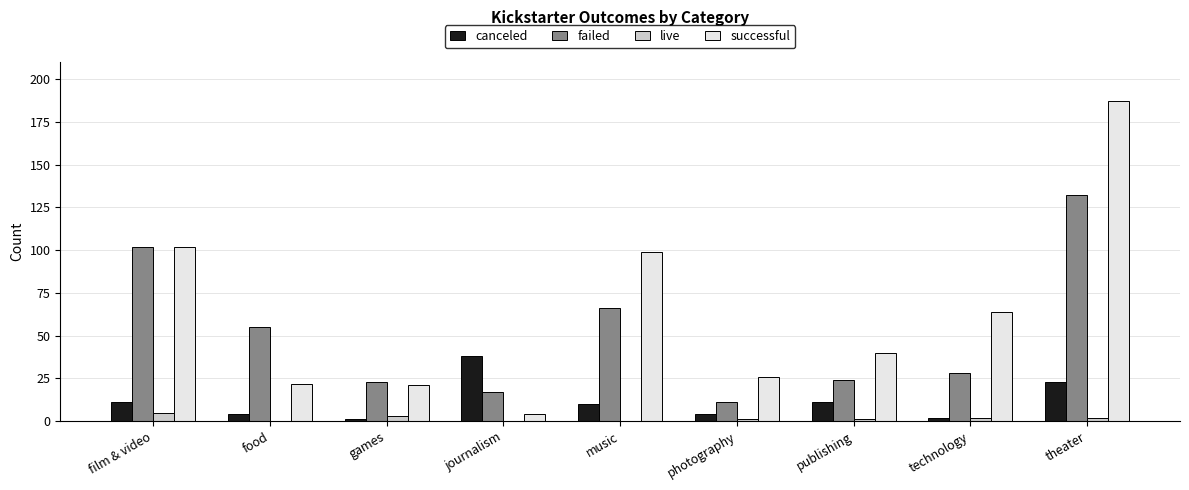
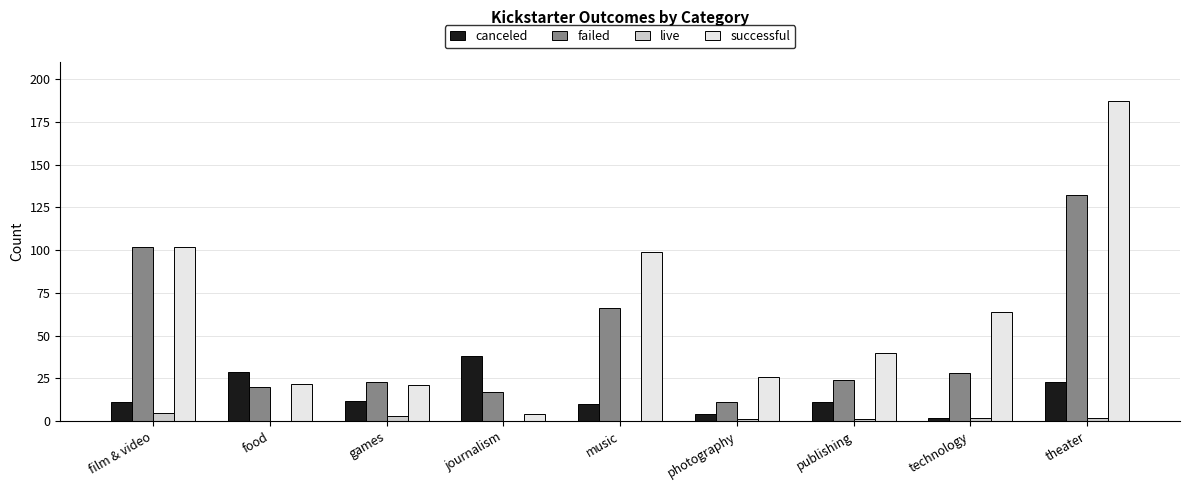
  {
    "canceled": {
      "film & video": 11,
-     "food": 4,
-     "games": 1,
+     "food": 29,
+     "games": 12,
      "journalism": 38,
      "music": 10,
      "photography": 4,
      "publishing": 11,
      "technology": 2,
      "theater": 23
    },
    "failed": {
      "film & video": 102,
-     "food": 55,
+     "food": 20,
      "games": 23,
      "journalism": 17,
      "music": 66,
      "photography": 11,
      "publishing": 24,
      "technology": 28,
      "theater": 132
    }
  }
